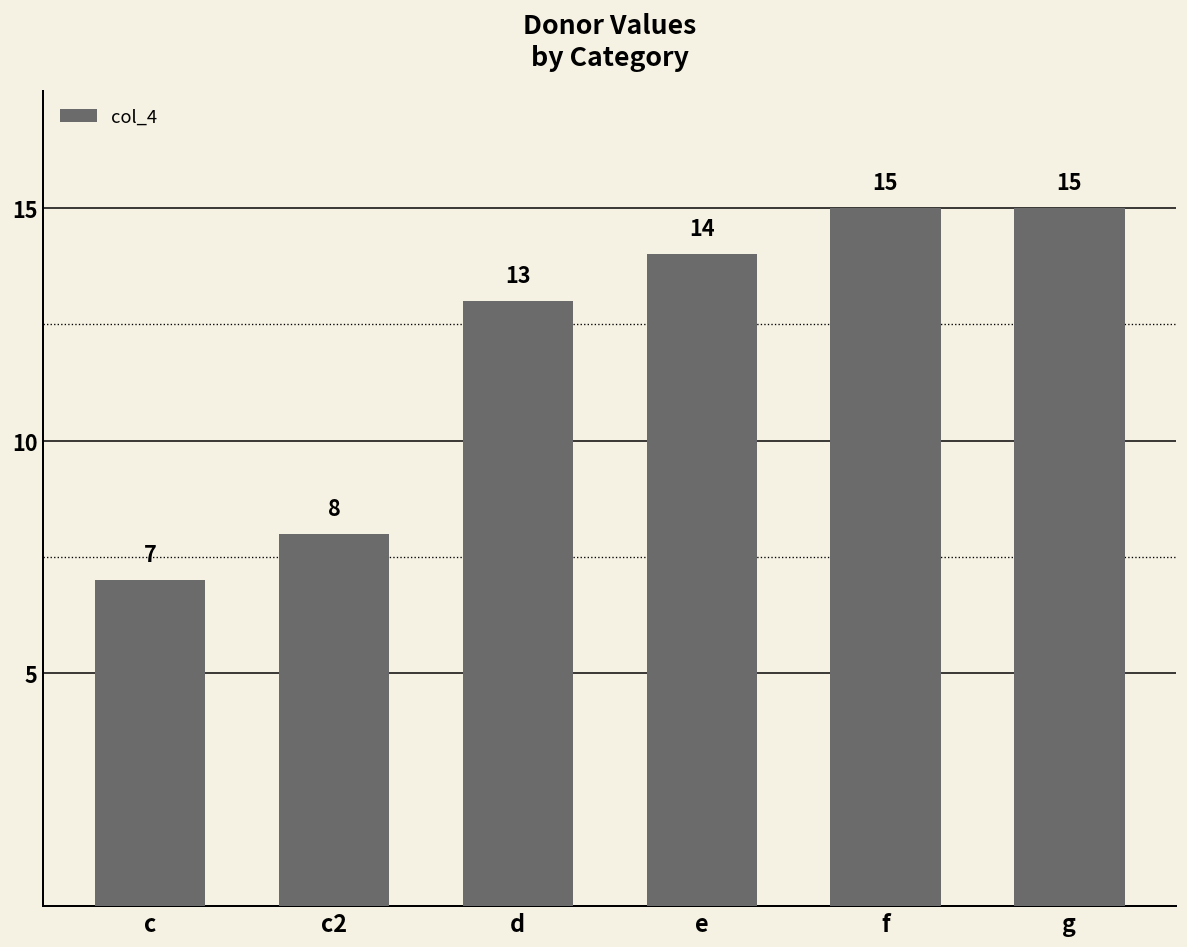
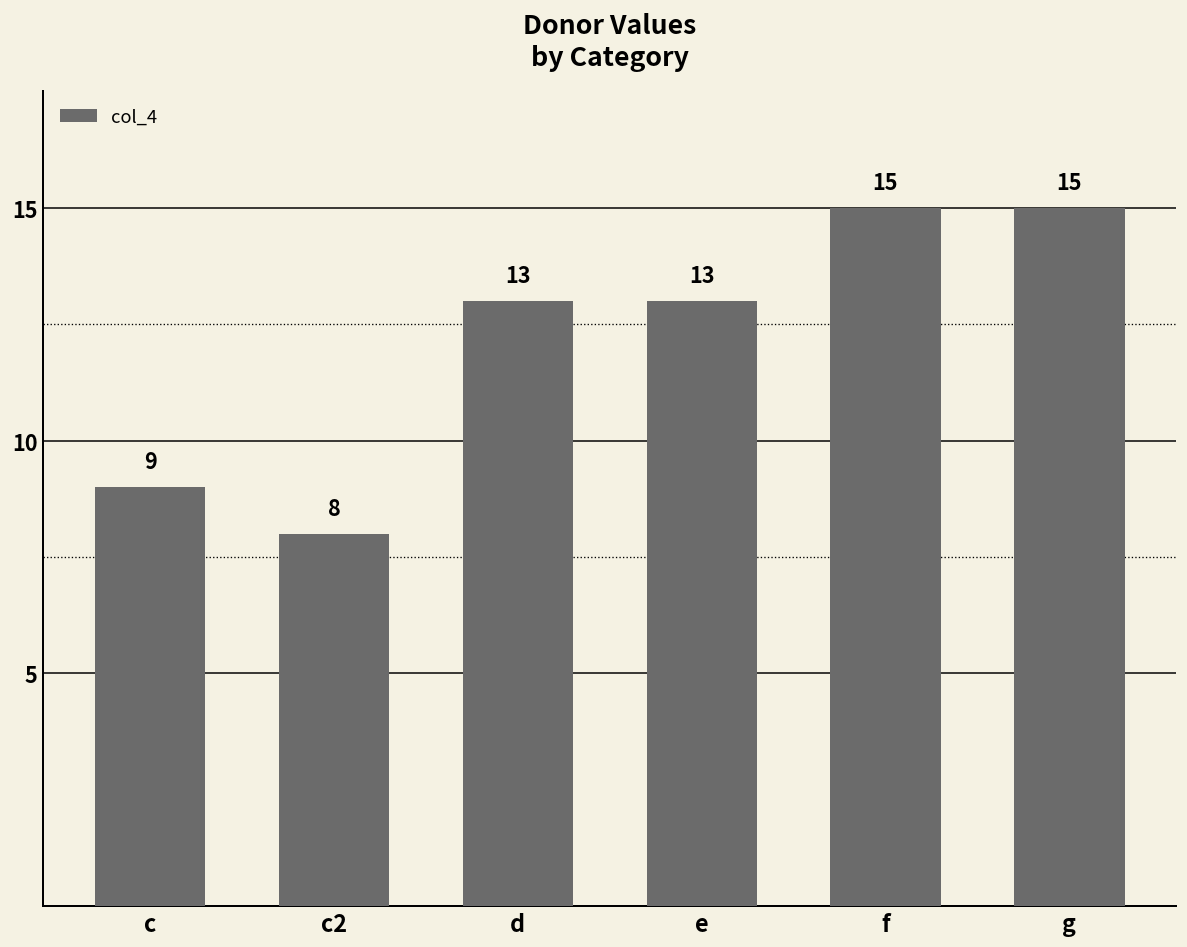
  {
-   "c": 7,
+   "c": 9,
    "c2": 8,
    "d": 13,
-   "e": 14,
+   "e": 13,
    "f": 15,
    "g": 15
  }
